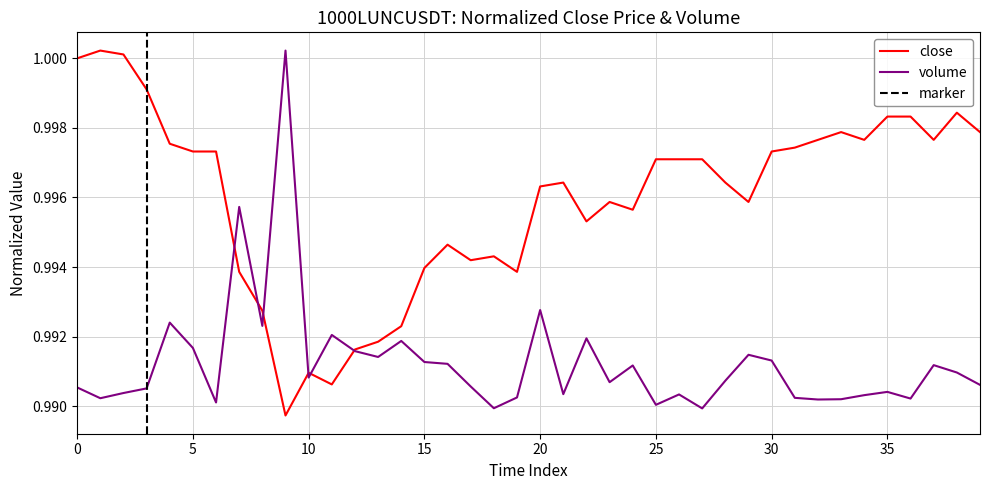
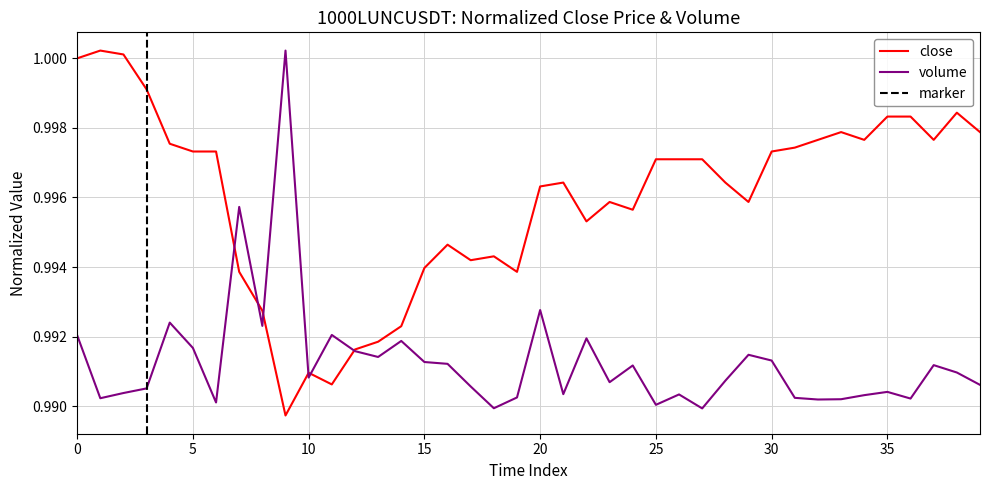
  {
    "close": {
      "0": 1.0000,
      "5": 0.9973,
      "10": 0.9910,
      "15": 0.9940,
      "20": 0.9963,
      "25": 0.9971,
      "30": 0.9973,
      "35": 0.9983
    },
    "volume": {
-     "0": 0.9905,
+     "0": 0.9920,
      "5": 0.9917,
      "10": 0.9908,
      "15": 0.9913,
      "20": 0.9928,
      "25": 0.9900,
      "30": 0.9913,
      "35": 0.9904
    }
  }
